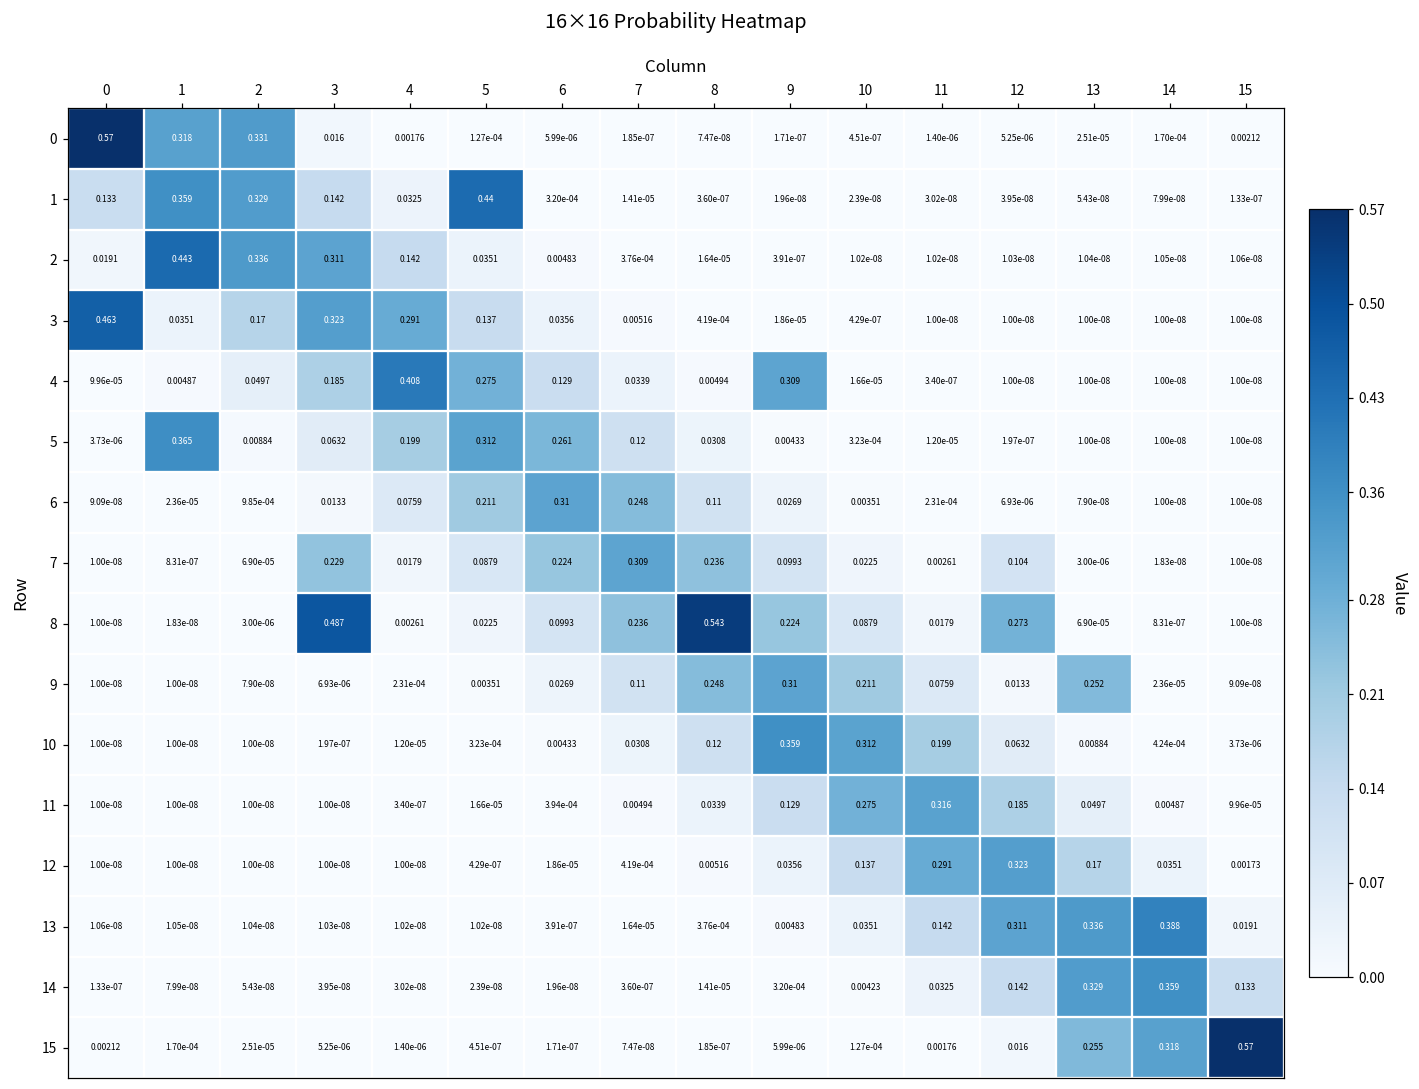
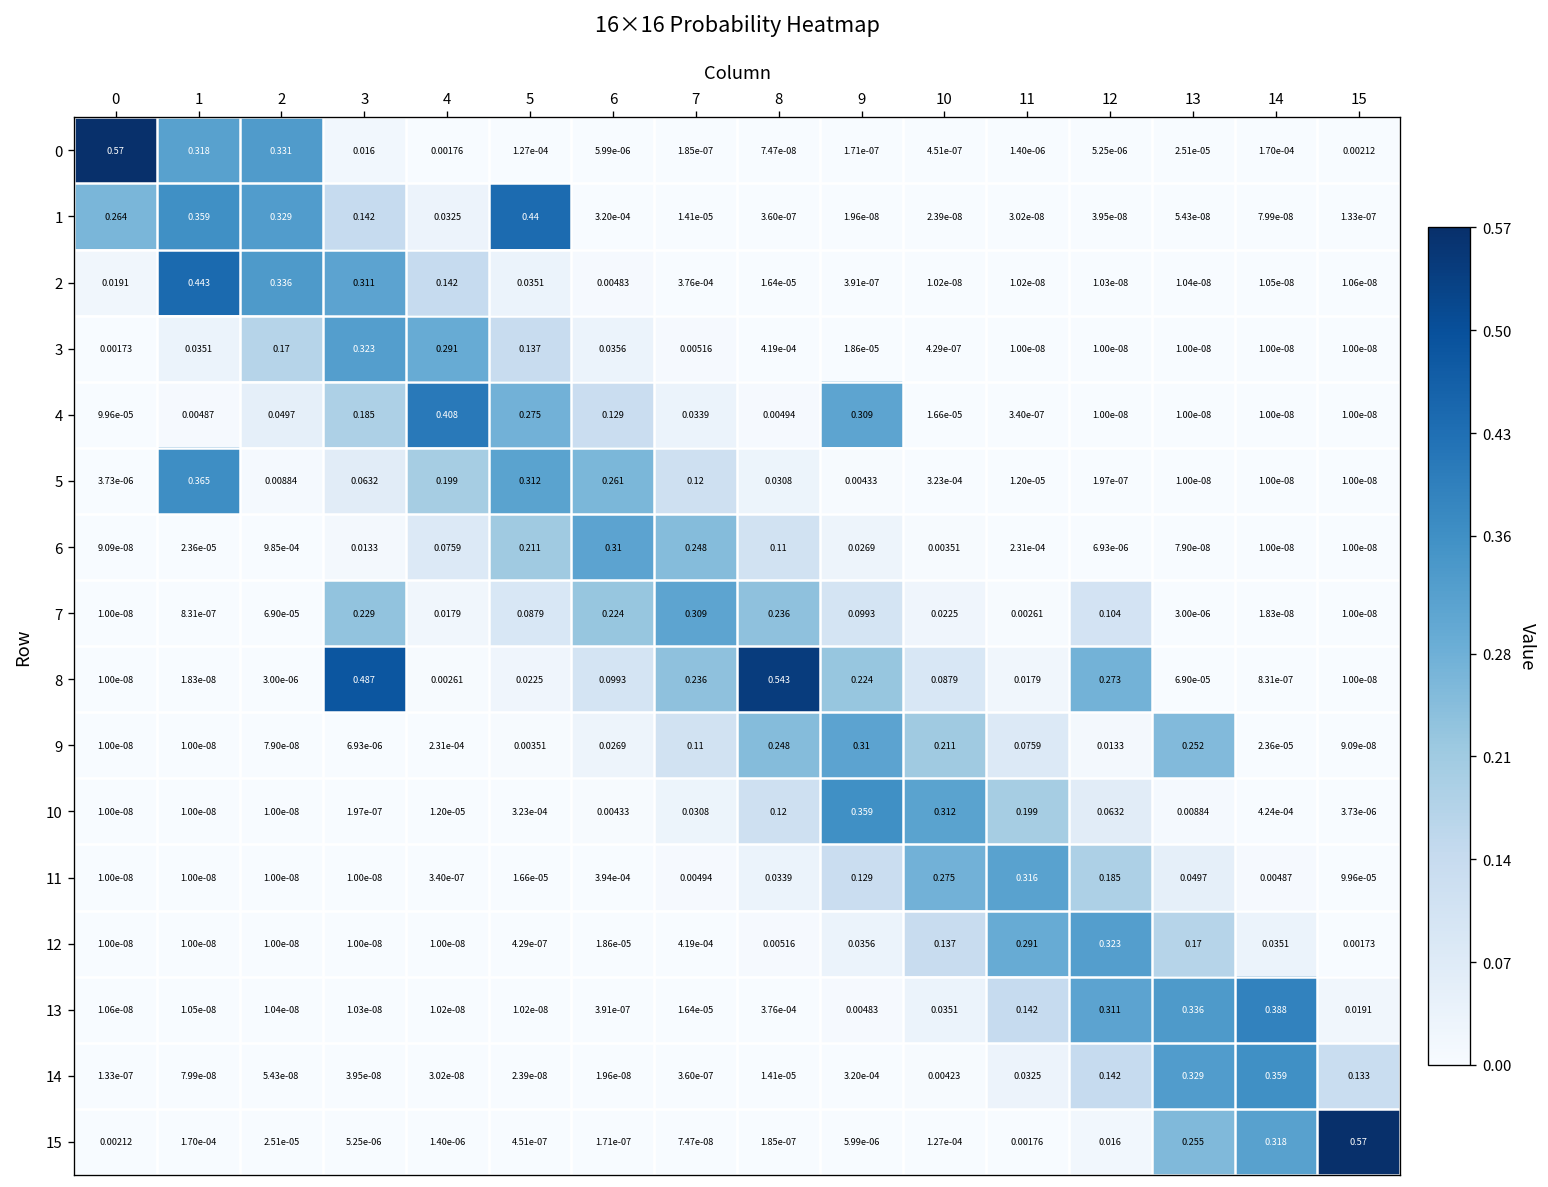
  {
    "1": {
-     "0": "0.133",
+     "0": "0.264",
      "1": "0.359",
      "2": "0.329",
      "3": "0.142",
      "4": "0.0325",
      "5": "0.44",
      "6": "3.20e-04",
      "7": "1.41e-05",
      "8": "3.60e-07",
      "9": "1.96e-08",
      "10": "2.39e-08",
      "11": "3.02e-08",
      "12": "3.95e-08",
      "13": "5.43e-08",
      "14": "7.99e-08",
      "15": "1.33e-07"
    },
    "3": {
-     "0": "0.463",
+     "0": "0.00173",
      "1": "0.0351",
      "2": "0.17",
      "3": "0.323",
      "4": "0.291",
      "5": "0.137",
      "6": "0.0356",
      "7": "0.00516",
      "8": "4.19e-04",
      "9": "1.86e-05",
      "10": "4.29e-07",
      "11": "1.00e-08",
      "12": "1.00e-08",
      "13": "1.00e-08",
      "14": "1.00e-08",
      "15": "1.00e-08"
    }
  }
